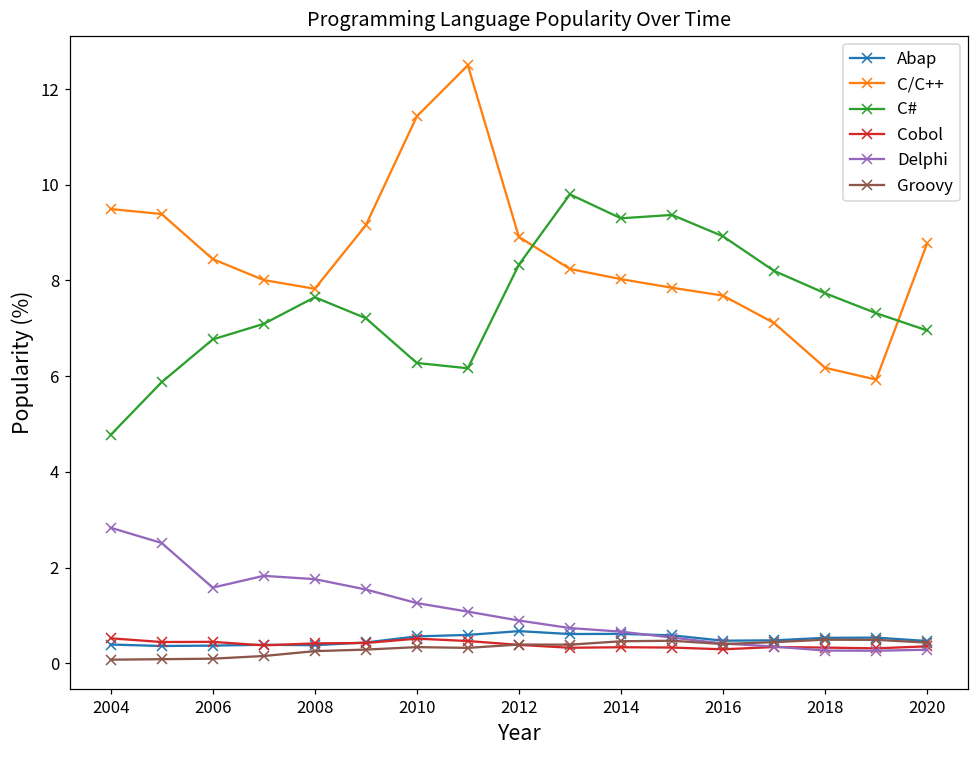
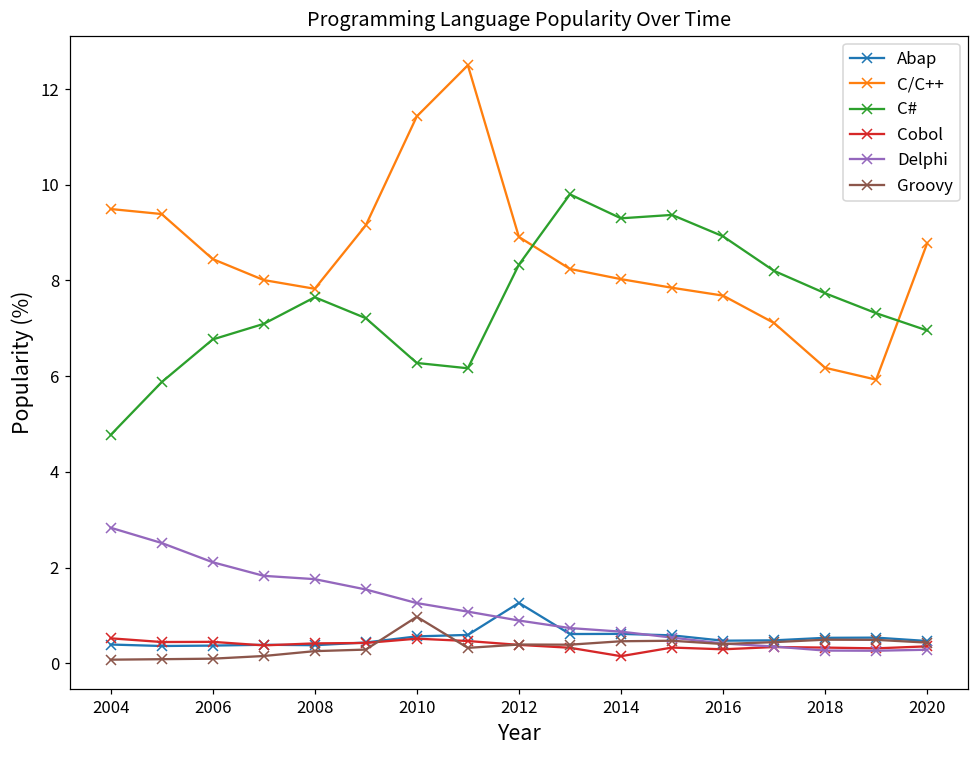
  {
    "Abap": {
      "2004": 0.4,
      "2006": 0.4,
-     "2012": 0.7
+     "2012": 1.3
    },
    "C/C++": {
      "2004": 9.5,
      "2006": 8.4,
      "2008": 7.8,
      "2010": 11.4,
      "2012": 8.9,
      "2014": 8.0,
      "2016": 7.7,
      "2018": 6.2,
      "2020": 8.8
    },
    "C#": {
      "2004": 4.8,
      "2006": 6.8,
      "2008": 7.6,
      "2010": 6.3,
      "2012": 8.3,
      "2014": 9.3,
      "2016": 8.9,
      "2018": 7.7,
      "2020": 7.0
    },
    "Cobol": {
      "2004": 0.5,
      "2006": 0.4,
-     "2014": 0.3,
+     "2014": 0.1,
      "2016": 0.3,
      "2018": 0.3,
      "2020": 0.4
    },
    "Delphi": {
      "2004": 2.8,
-     "2006": 1.6,
+     "2006": 2.1,
      "2008": 1.8,
      "2010": 1.3,
      "2012": 0.9,
      "2018": 0.3,
      "2020": 0.3
    },
    "Groovy": {
      "2004": 0.1,
      "2006": 0.1,
      "2008": 0.3,
-     "2010": 0.3,
+     "2010": 1.0,
      "2014": 0.5
    }
  }
